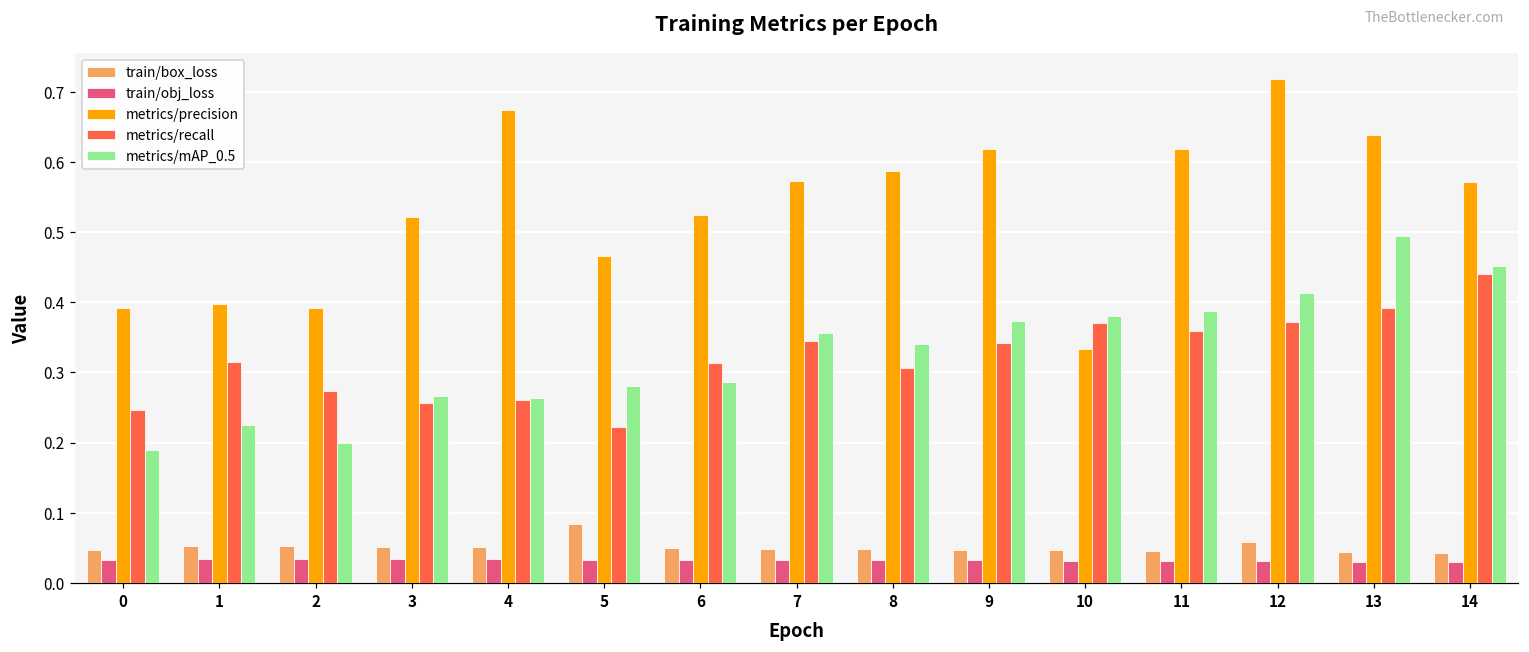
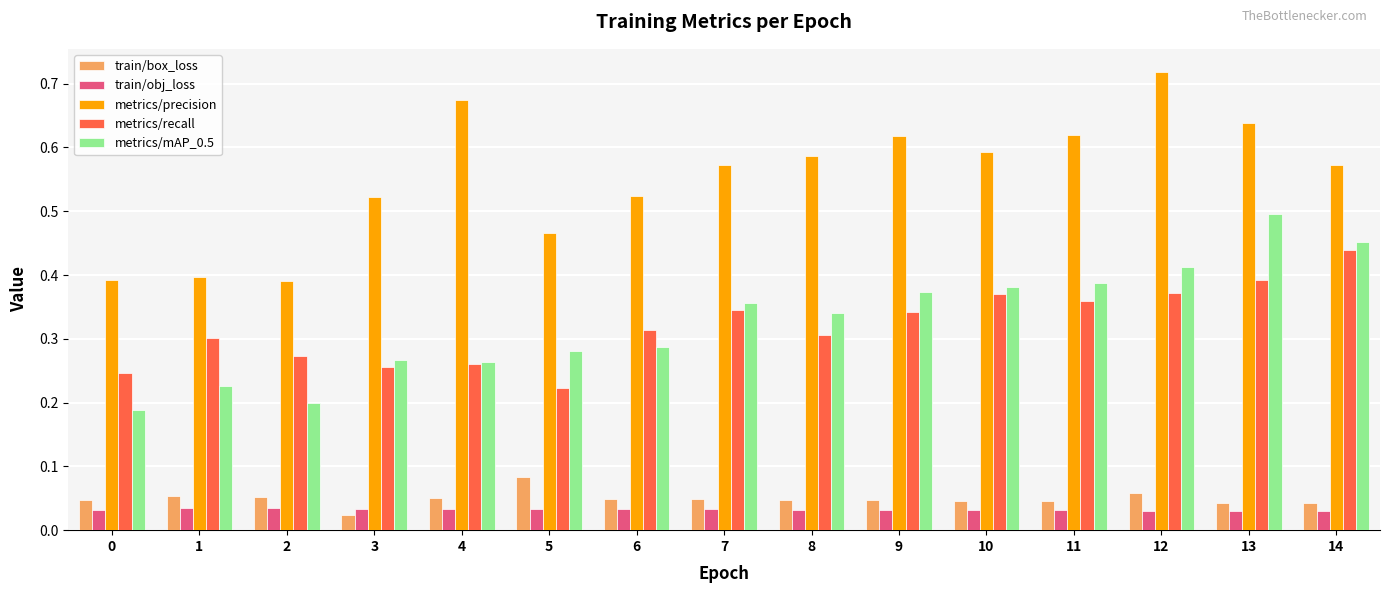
  {
    "train/box_loss": {
      "0": 0.05,
      "1": 0.05,
      "2": 0.05,
-     "3": 0.05,
+     "3": 0.02,
      "4": 0.05,
      "5": 0.08,
      "6": 0.05,
      "7": 0.05,
      "8": 0.05,
      "9": 0.05,
      "10": 0.05,
      "11": 0.05,
      "12": 0.06,
      "13": 0.04,
      "14": 0.04
    },
    "train/obj_loss": {
      "0": 0.03,
      "1": 0.03,
      "2": 0.03,
      "3": 0.03,
      "4": 0.03,
      "5": 0.03,
      "6": 0.03,
      "7": 0.03,
      "8": 0.03,
      "9": 0.03,
      "10": 0.03,
      "11": 0.03,
      "12": 0.03,
      "13": 0.03,
      "14": 0.03
    },
    "metrics/precision": {
      "0": 0.39,
      "1": 0.40,
      "2": 0.39,
      "3": 0.52,
      "4": 0.67,
      "5": 0.47,
      "6": 0.52,
      "7": 0.57,
      "8": 0.59,
      "9": 0.62,
-     "10": 0.33,
+     "10": 0.59,
      "11": 0.62,
      "12": 0.72,
      "13": 0.64,
      "14": 0.57
    },
    "metrics/recall": {
      "0": 0.25,
-     "1": 0.31,
+     "1": 0.30,
      "2": 0.27,
      "3": 0.26,
      "4": 0.26,
      "5": 0.22,
      "6": 0.31,
      "7": 0.34,
      "8": 0.31,
      "9": 0.34,
      "10": 0.37,
      "11": 0.36,
      "12": 0.37,
      "13": 0.39,
      "14": 0.44
    },
    "metrics/mAP_0.5": {
      "0": 0.19,
      "1": 0.23,
      "2": 0.20,
      "3": 0.27,
      "4": 0.26,
      "5": 0.28,
      "6": 0.29,
      "7": 0.36,
      "8": 0.34,
      "9": 0.37,
      "10": 0.38,
      "11": 0.39,
      "12": 0.41,
      "13": 0.49,
      "14": 0.45
    }
  }
